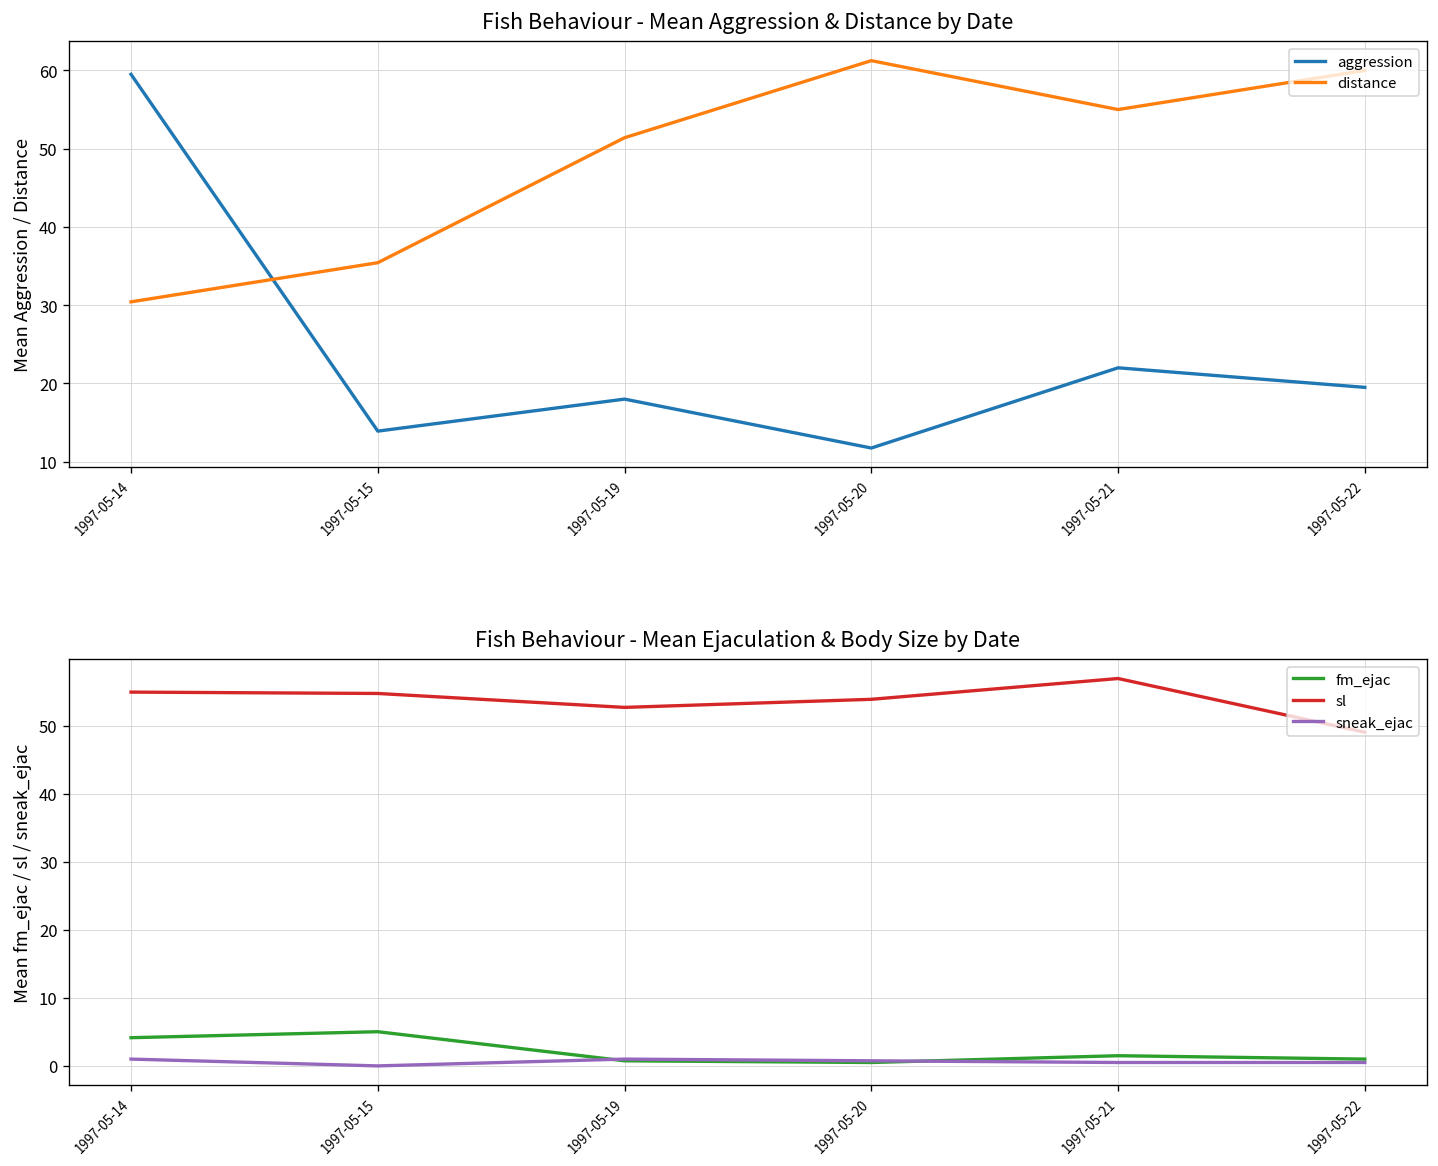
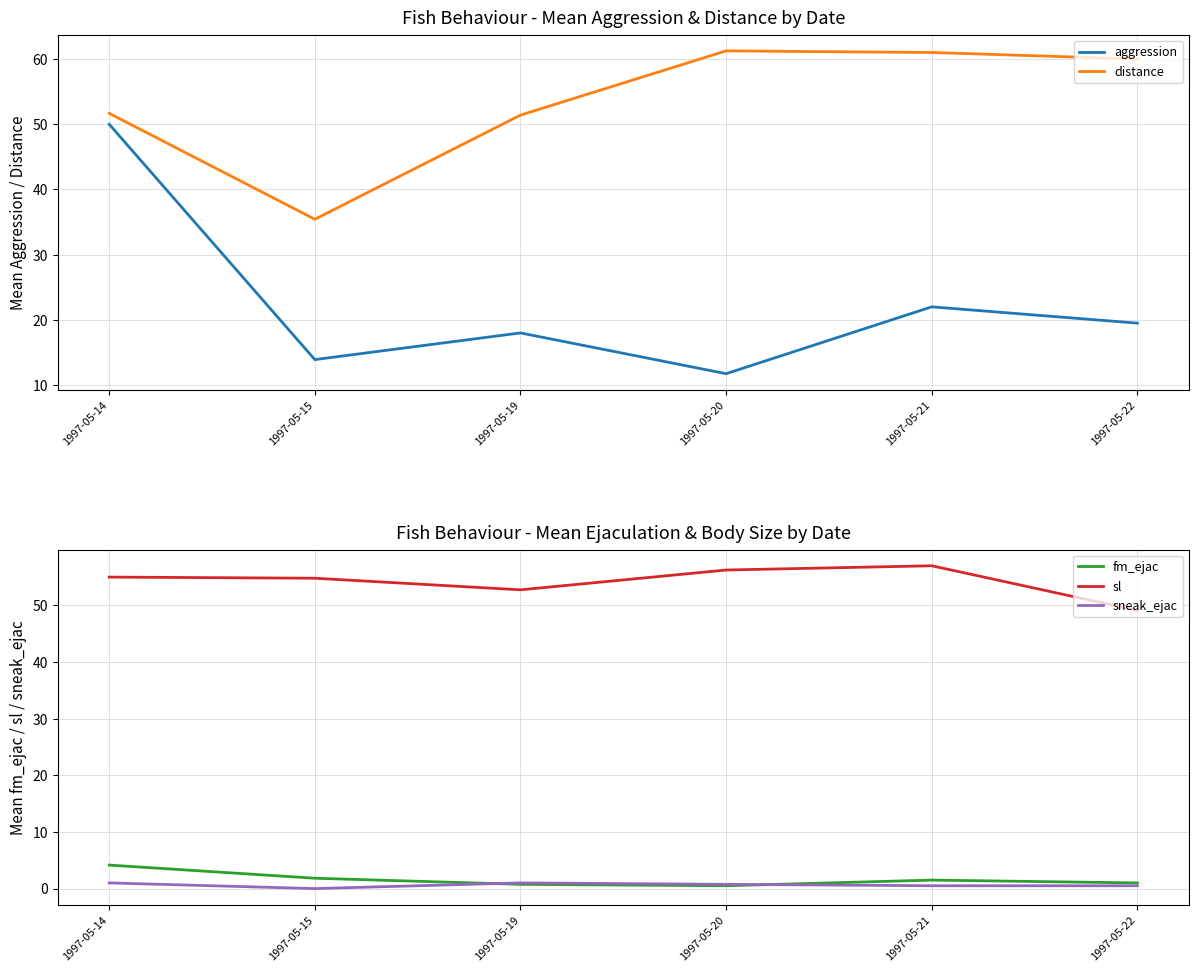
  {
    "Fish Behaviour - Mean Aggression & Distance by Date": {
      "aggression": {
-       "1997-05-14": 60,
+       "1997-05-14": 50,
        "1997-05-15": 14,
        "1997-05-19": 18,
        "1997-05-20": 12,
        "1997-05-21": 22,
        "1997-05-22": 20
      },
      "distance": {
-       "1997-05-14": 30,
+       "1997-05-14": 52,
        "1997-05-15": 35,
        "1997-05-19": 51,
        "1997-05-20": 61,
-       "1997-05-21": 55
+       "1997-05-21": 61
      }
    },
    "Fish Behaviour - Mean Ejaculation & Body Size by Date": {
      "fm_ejac": {
        "1997-05-14": 4,
-       "1997-05-15": 5,
+       "1997-05-15": 2,
        "1997-05-21": 2,
        "1997-05-22": 1
      },
      "sl": {
        "1997-05-14": 55,
        "1997-05-15": 55,
        "1997-05-19": 53,
-       "1997-05-20": 54,
+       "1997-05-20": 56,
        "1997-05-21": 57
      },
      "sneak_ejac": {
        "1997-05-14": 1,
        "1997-05-15": 0,
        "1997-05-21": 1,
        "1997-05-22": 1
      }
    }
  }
